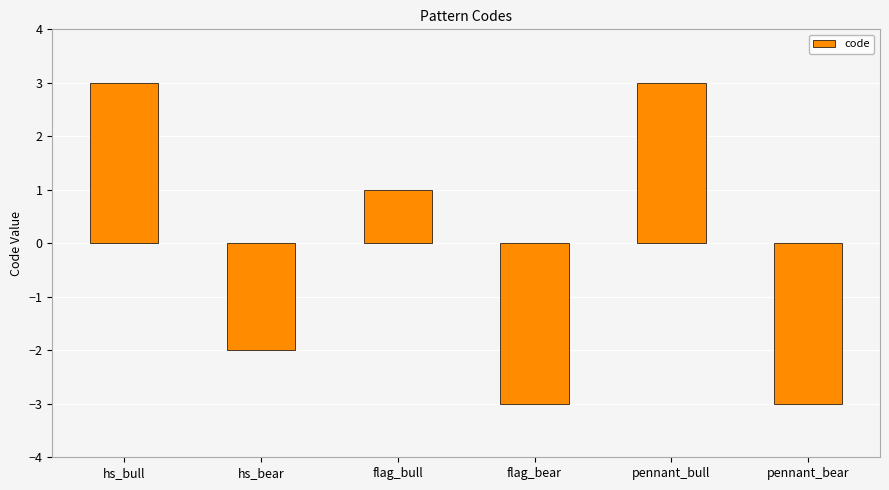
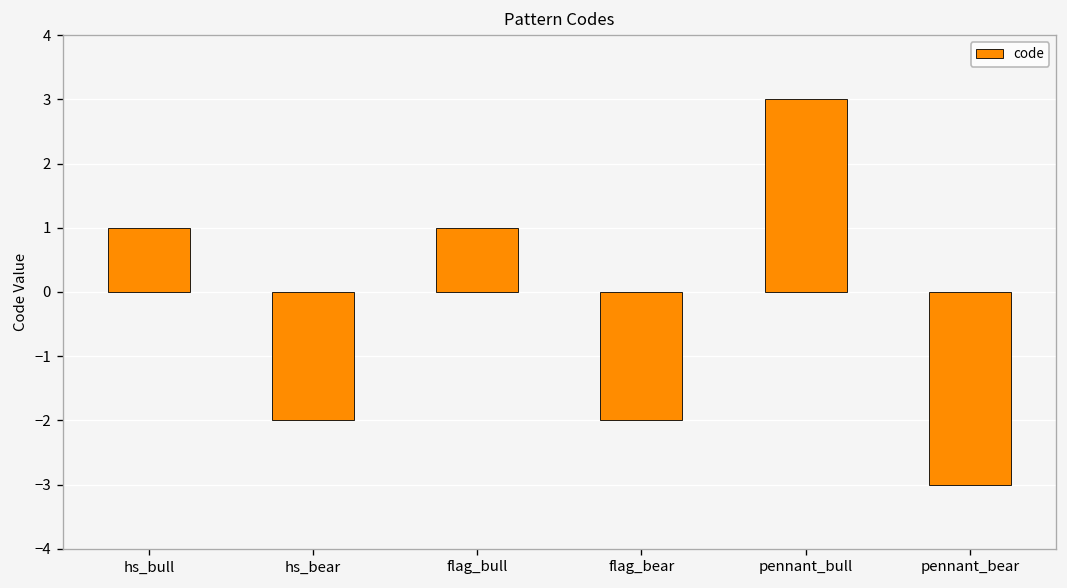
  {
-   "hs_bull": 3,
+   "hs_bull": 1,
    "hs_bear": -2,
    "flag_bull": 1,
-   "flag_bear": -3,
+   "flag_bear": -2,
    "pennant_bull": 3,
    "pennant_bear": -3
  }
